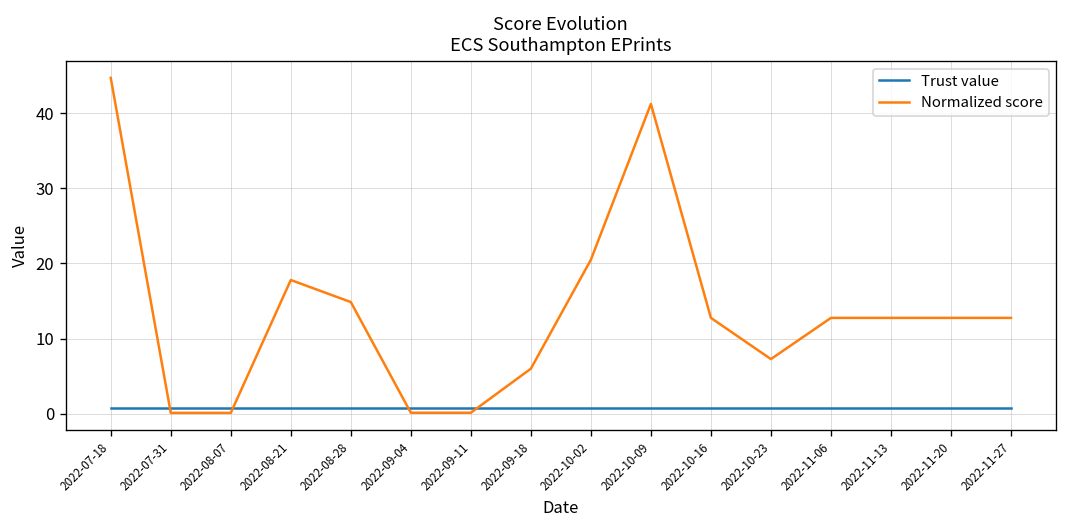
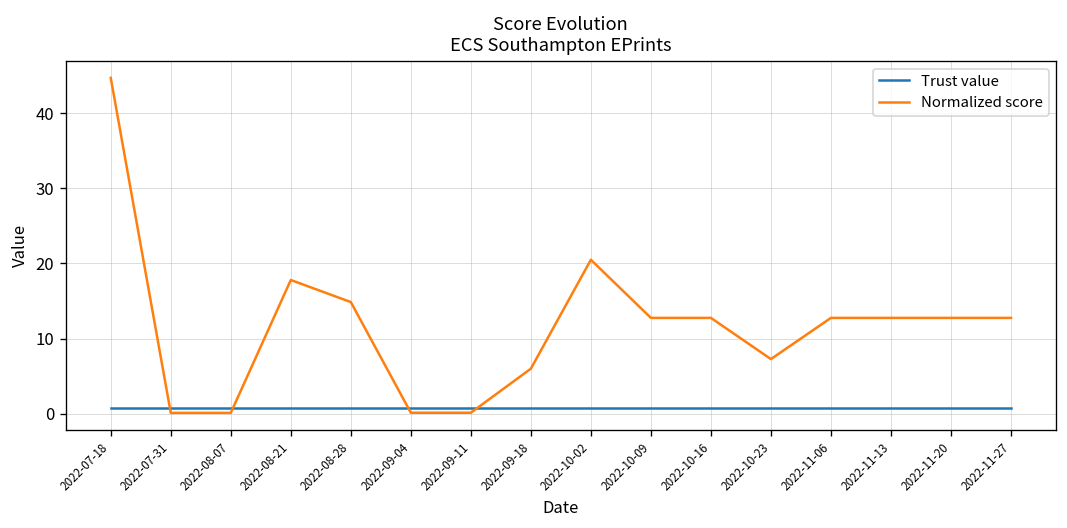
  {
    "Trust value": {
      "2022-07-18": 1,
      "2022-07-31": 1,
      "2022-08-07": 1,
      "2022-08-21": 1,
      "2022-08-28": 1,
      "2022-09-04": 1,
      "2022-09-11": 1,
      "2022-09-18": 1,
      "2022-10-02": 1,
      "2022-10-09": 1,
      "2022-10-16": 1,
      "2022-10-23": 1,
      "2022-11-06": 1,
      "2022-11-13": 1,
      "2022-11-20": 1,
      "2022-11-27": 1
    },
    "Normalized score": {
      "2022-07-18": 45,
      "2022-07-31": 0,
      "2022-08-07": 0,
      "2022-08-21": 18,
      "2022-08-28": 15,
      "2022-09-04": 0,
      "2022-09-11": 0,
      "2022-09-18": 6,
      "2022-10-02": 21,
-     "2022-10-09": 41,
+     "2022-10-09": 13,
      "2022-10-16": 13,
      "2022-10-23": 7,
      "2022-11-06": 13,
      "2022-11-13": 13,
      "2022-11-20": 13,
      "2022-11-27": 13
    }
  }
